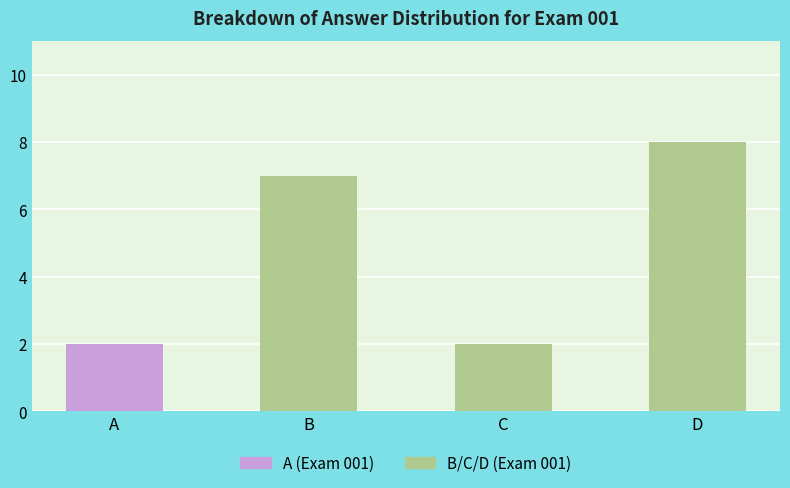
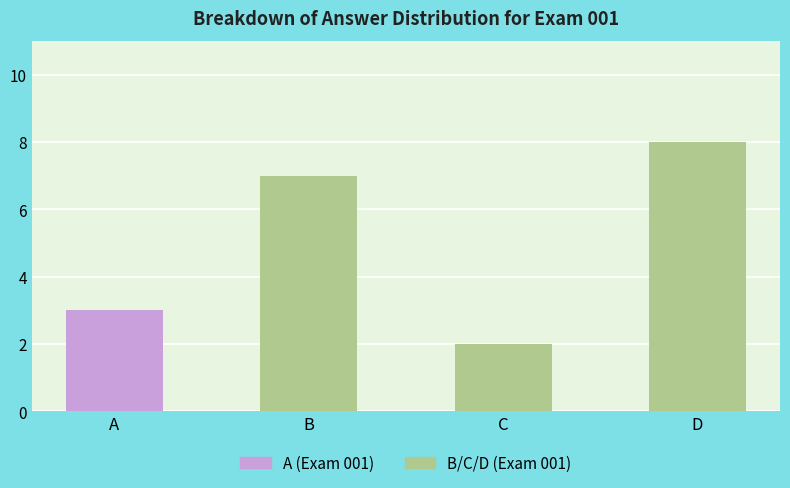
  {
-   "A": 2,
+   "A": 3,
    "B": 7,
    "C": 2,
    "D": 8
  }
